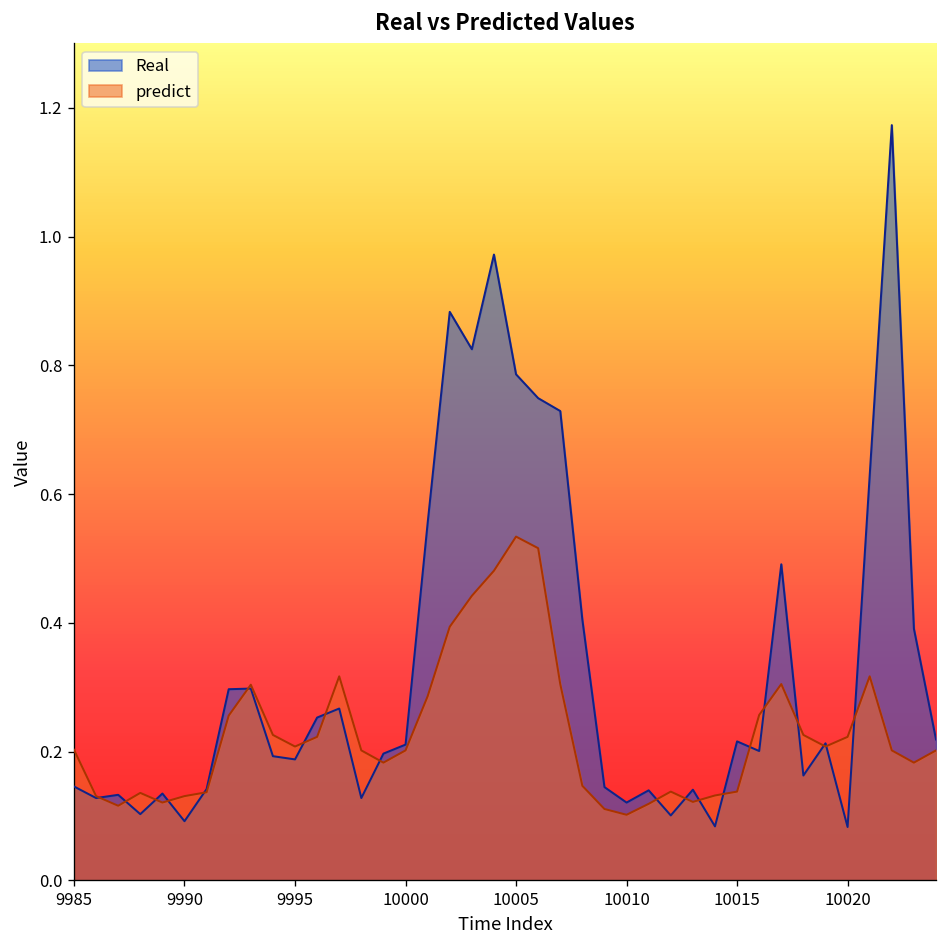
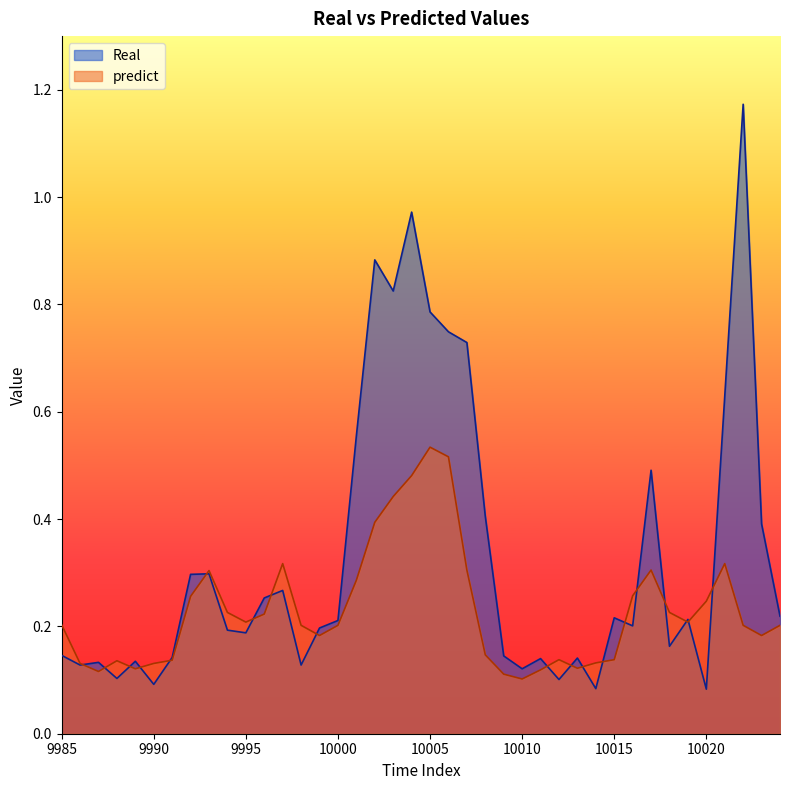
  {
    "Real": {
      "9985": 0.15,
      "9990": 0.09,
      "9995": 0.19,
      "10000": 0.21,
      "10005": 0.79,
      "10010": 0.12,
      "10015": 0.22,
      "10020": 0.08
    },
    "predict": {
      "9985": 0.20,
      "9990": 0.13,
      "9995": 0.21,
      "10000": 0.20,
      "10005": 0.53,
      "10010": 0.10,
      "10015": 0.14,
-     "10020": 0.22
+     "10020": 0.25
    }
  }
